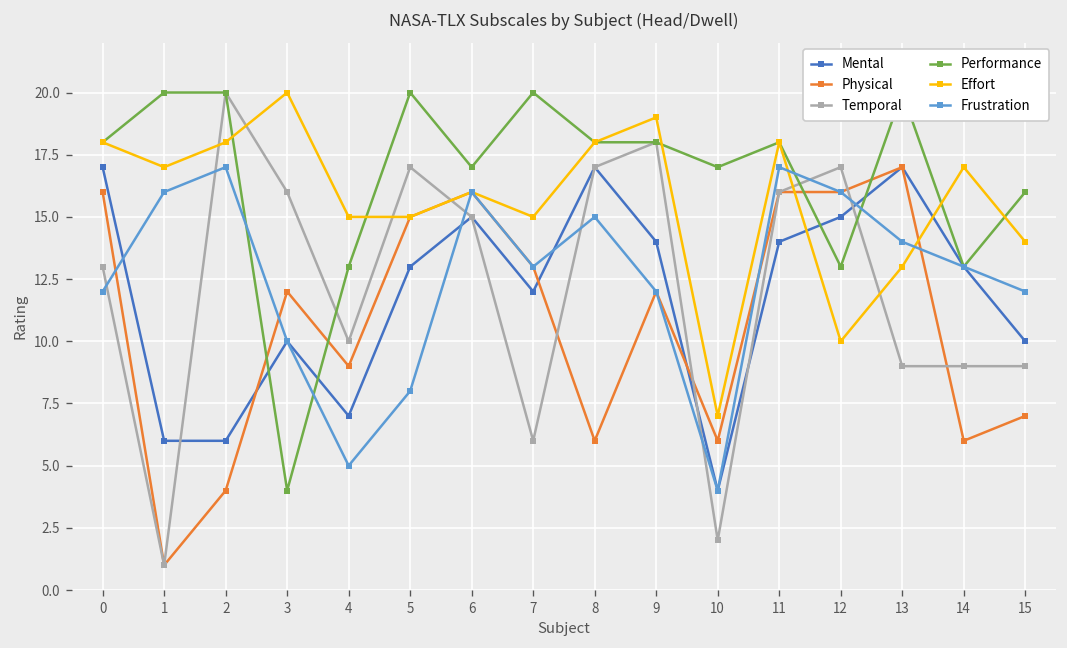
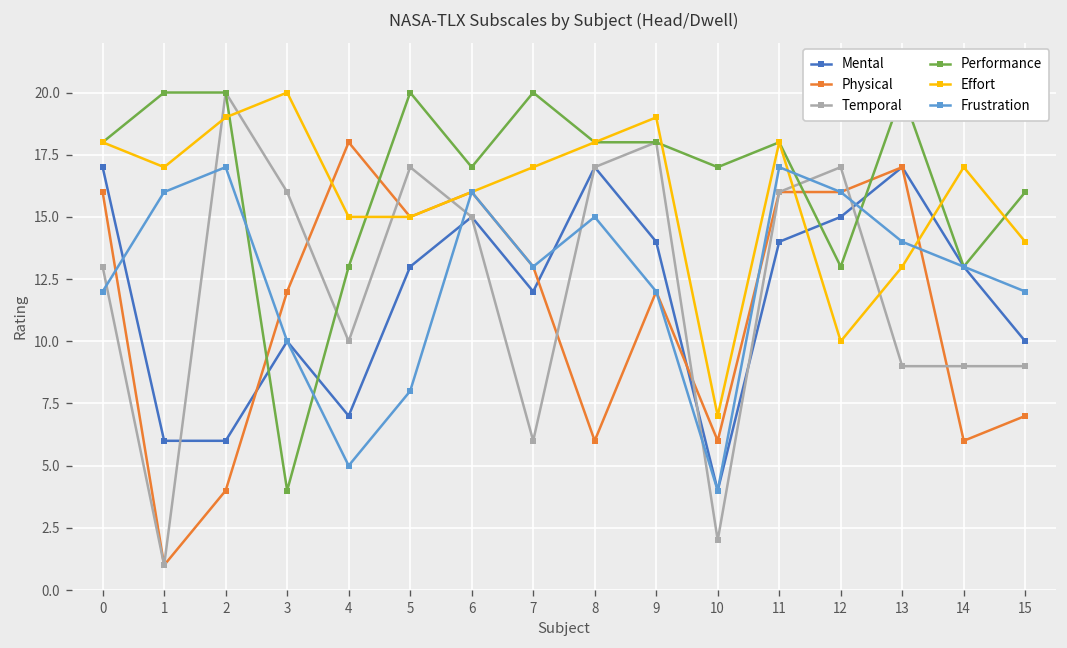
  {
    "Physical": {
      "0": 16,
      "2": 4,
      "3": 12,
-     "4": 9,
+     "4": 18,
      "8": 6,
      "10": 6,
      "14": 6,
      "15": 7
    },
    "Temporal": {
      "0": 13,
      "3": 16,
      "4": 10,
      "5": 17,
      "7": 6,
      "10": 2,
      "12": 17,
      "13": 9,
      "14": 9,
      "15": 9
    },
    "Performance": {
      "1": 20,
      "3": 4,
      "4": 13,
      "5": 20,
      "6": 17,
      "7": 20,
      "10": 17,
      "12": 13,
      "15": 16
    },
    "Effort": {
      "1": 17,
-     "2": 18,
+     "2": 19,
      "3": 20,
      "4": 15,
-     "7": 15,
+     "7": 17,
      "9": 19,
      "10": 7,
      "12": 10,
      "13": 13,
      "14": 17,
      "15": 14
    }
  }
